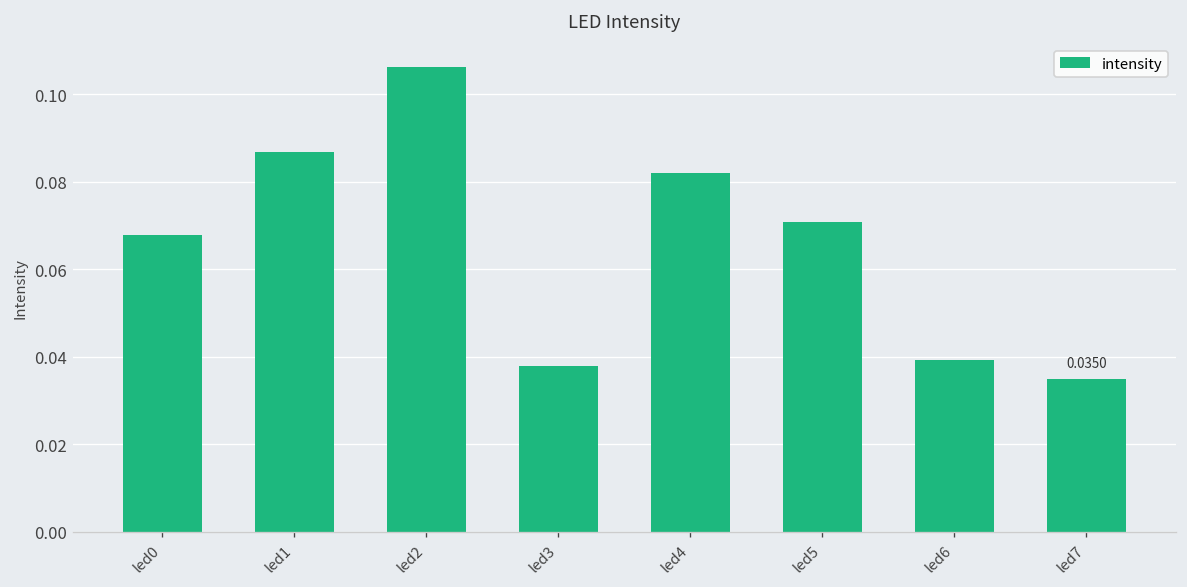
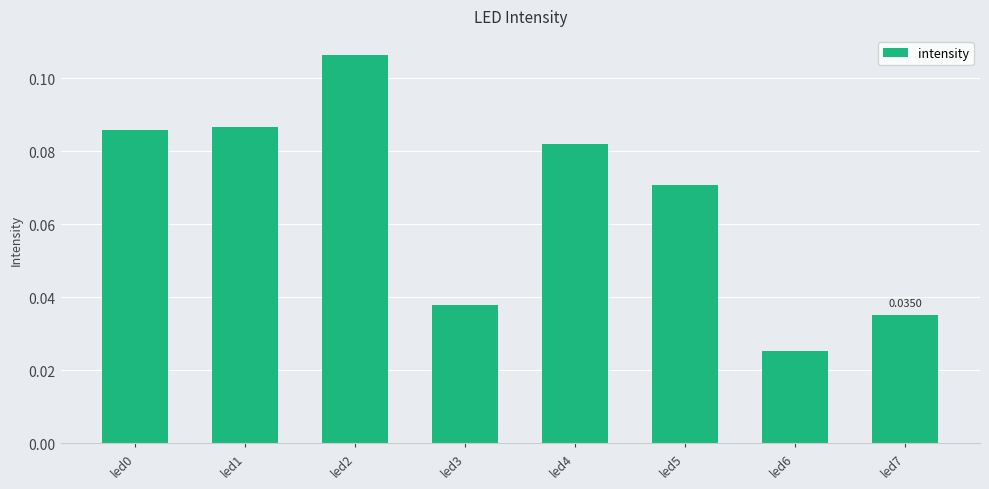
  {
-   "led0": 0.068,
+   "led0": 0.086,
    "led1": 0.087,
    "led2": 0.106,
    "led3": 0.038,
    "led4": 0.082,
    "led5": 0.071,
-   "led6": 0.039
+   "led6": 0.025
  }
